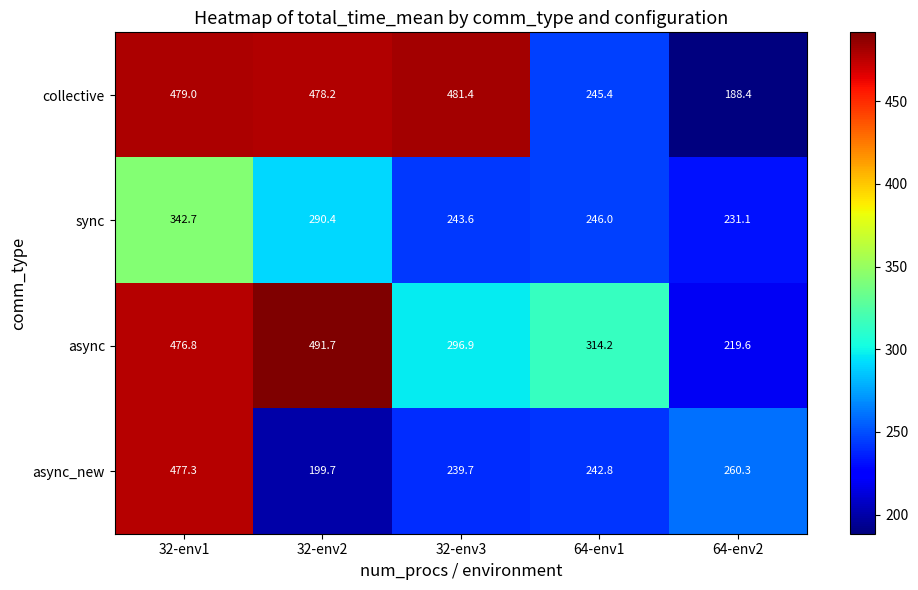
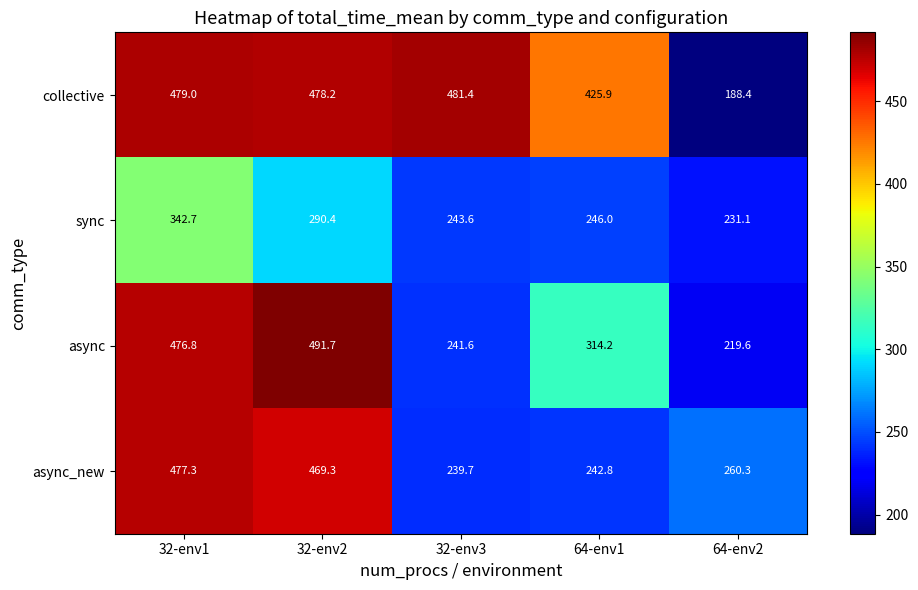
  {
    "collective": {
      "32-env1": 479.0,
      "32-env2": 478.2,
      "32-env3": 481.4,
-     "64-env1": 245.4,
+     "64-env1": 425.9,
      "64-env2": 188.4
    },
    "sync": {
      "32-env1": 342.7,
      "32-env2": 290.4,
      "32-env3": 243.6,
      "64-env1": 246.0,
      "64-env2": 231.1
    },
    "async": {
      "32-env1": 476.8,
      "32-env2": 491.7,
-     "32-env3": 296.9,
+     "32-env3": 241.6,
      "64-env1": 314.2,
      "64-env2": 219.6
    },
    "async_new": {
      "32-env1": 477.3,
-     "32-env2": 199.7,
+     "32-env2": 469.3,
      "32-env3": 239.7,
      "64-env1": 242.8,
      "64-env2": 260.3
    }
  }
